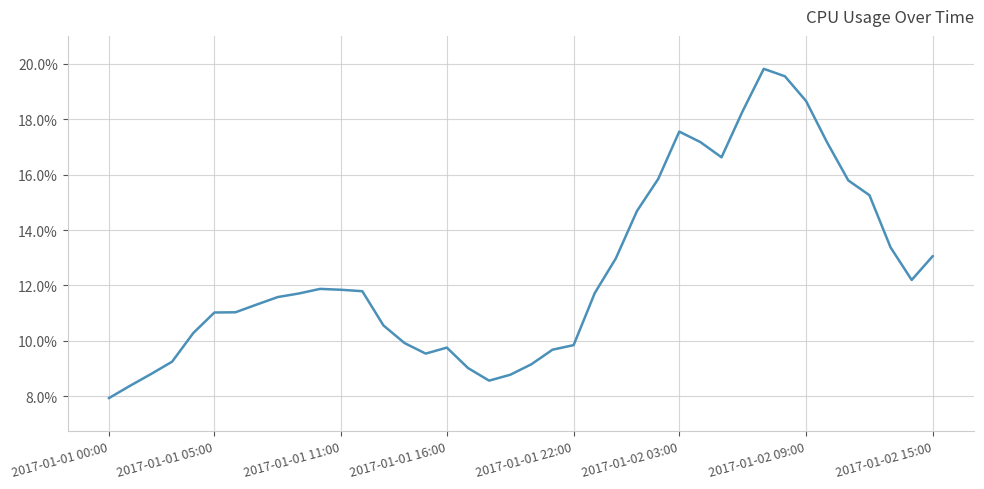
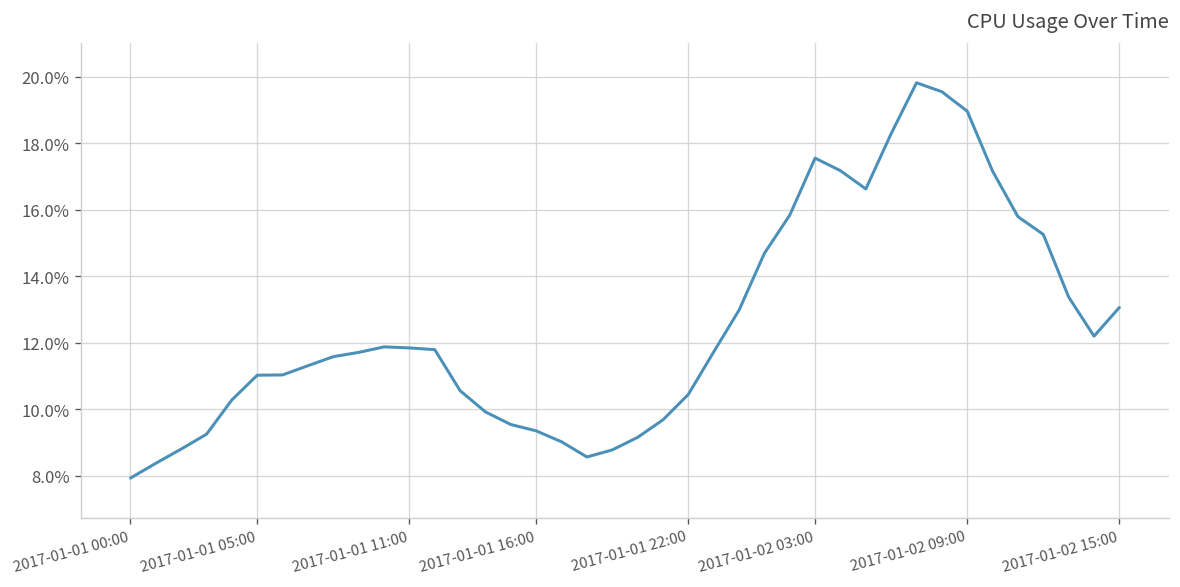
  {
    "2017-01-01 00:00": "7.9%",
    "2017-01-01 05:00": "11.0%",
    "2017-01-01 11:00": "11.8%",
-   "2017-01-01 16:00": "9.8%",
-   "2017-01-01 22:00": "9.8%",
+   "2017-01-01 16:00": "9.3%",
+   "2017-01-01 22:00": "10.4%",
    "2017-01-02 03:00": "17.6%",
-   "2017-01-02 09:00": "18.7%",
+   "2017-01-02 09:00": "19.0%",
    "2017-01-02 15:00": "13.1%"
  }
